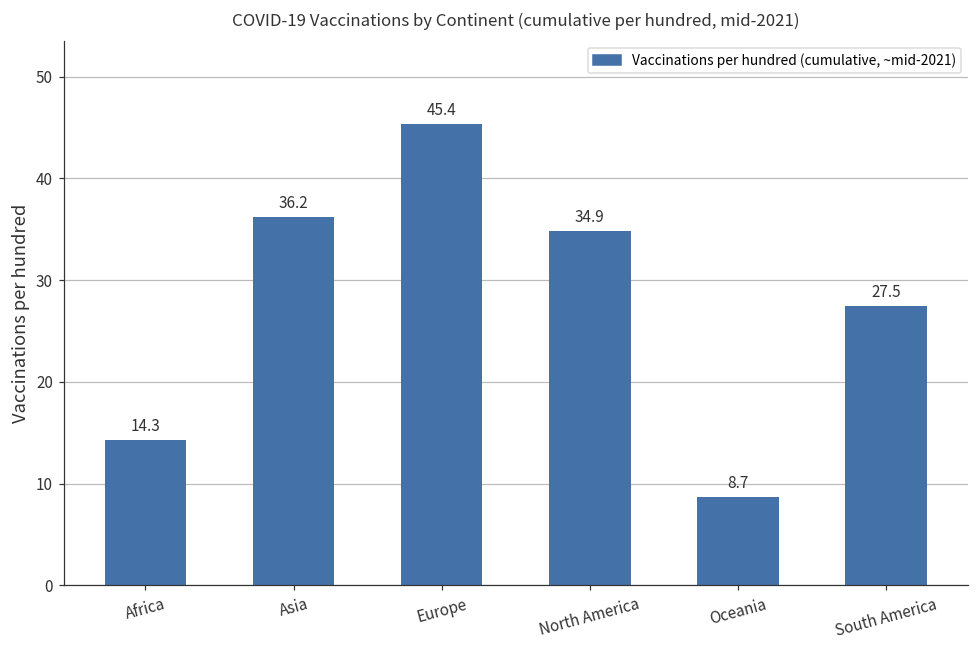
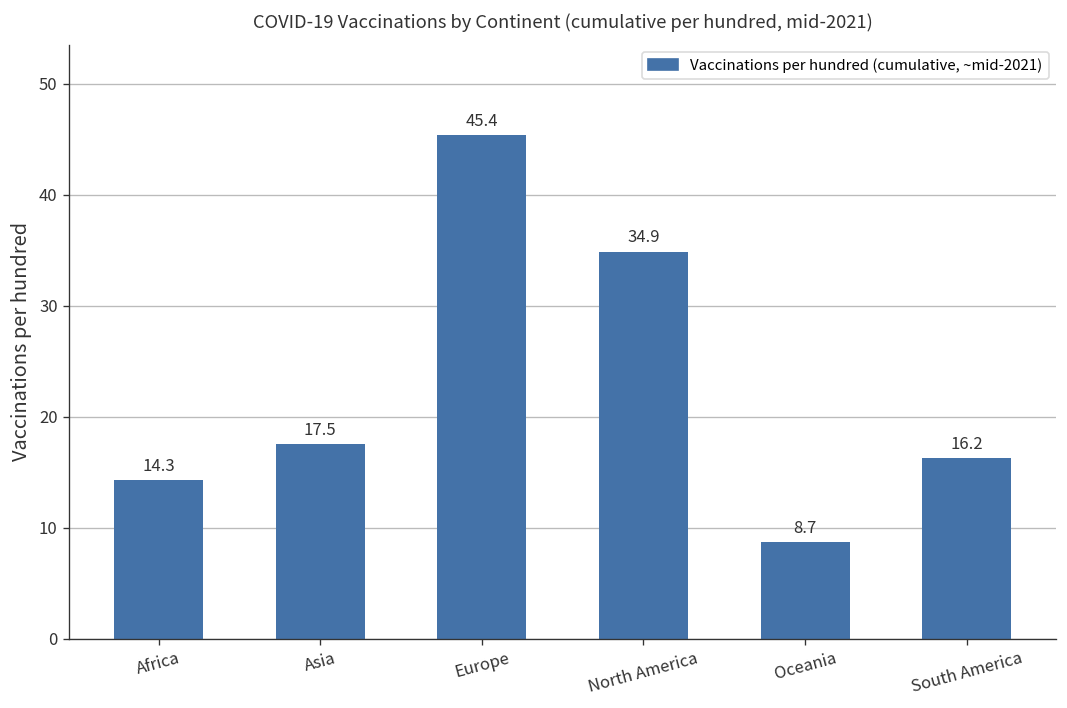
  {
    "Africa": 14.3,
-   "Asia": 36.2,
+   "Asia": 17.5,
    "Europe": 45.4,
    "North America": 34.9,
    "Oceania": 8.7,
-   "South America": 27.5
+   "South America": 16.2
  }
